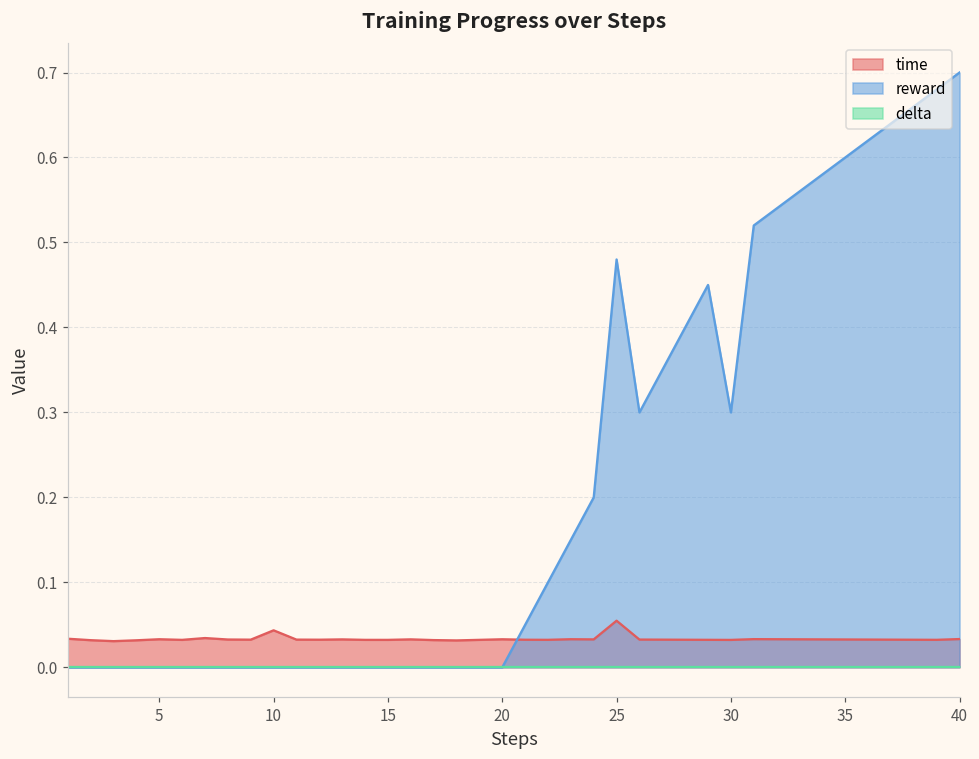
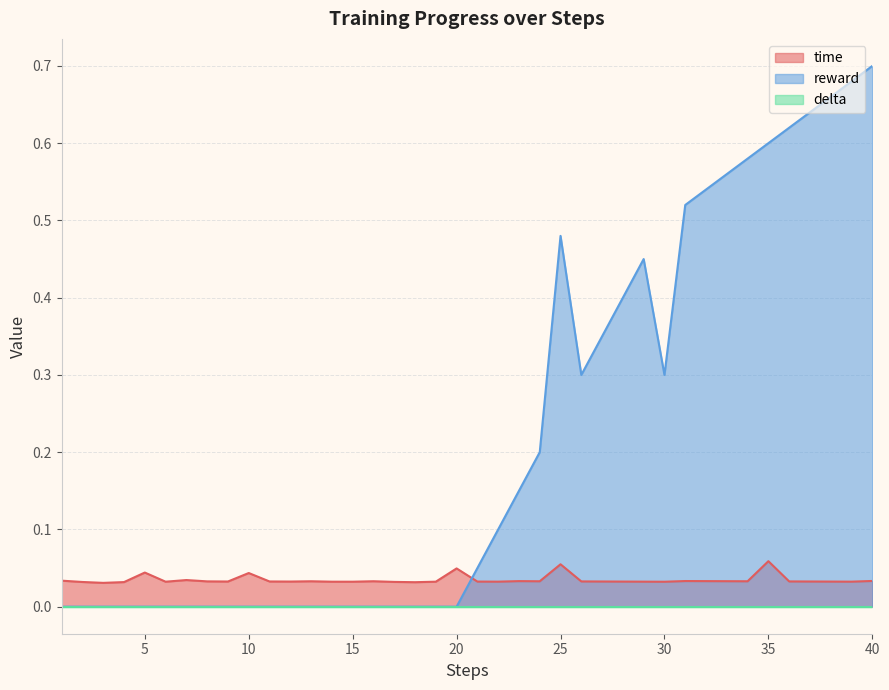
  {
    "time": {
-     "5": 0.03,
+     "5": 0.04,
      "10": 0.04,
      "15": 0.03,
-     "20": 0.03,
+     "20": 0.05,
      "25": 0.05,
      "30": 0.03,
-     "35": 0.03,
+     "35": 0.06,
      "40": 0.03
    },
    "reward": {
      "25": 0.48,
      "30": 0.30,
      "35": 0.60,
      "40": 0.70
    },
    "delta": {
      "25": 0.00,
      "30": 0.00,
      "35": 0.00,
      "40": 0.00
    }
  }
